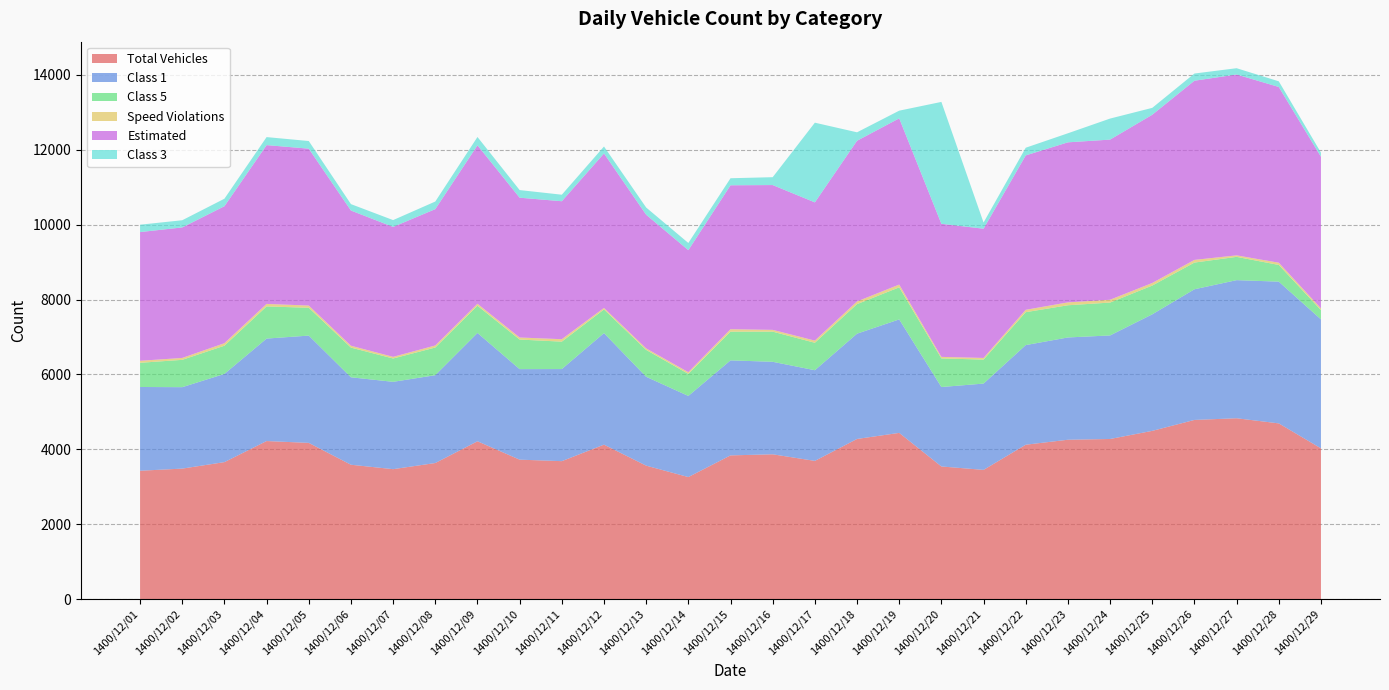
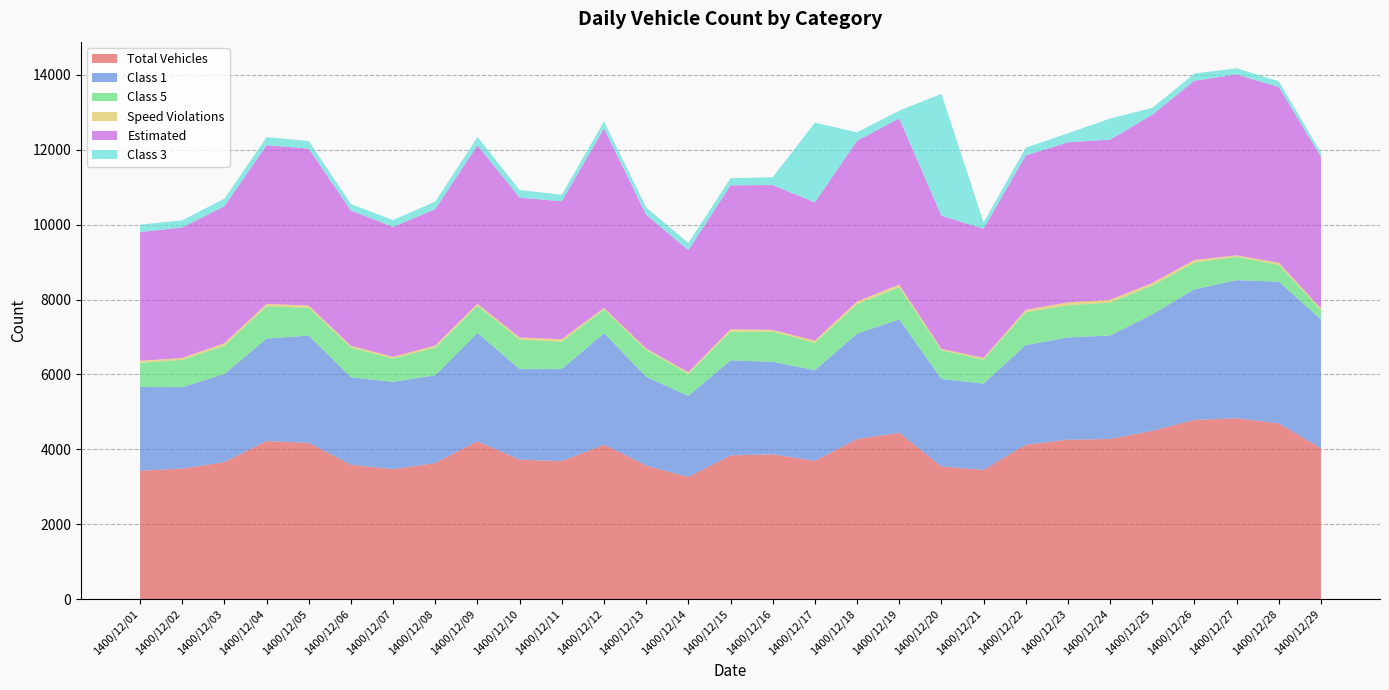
  {
    "Total Vehicles": {
      "1400/12/01": 3400,
      "1400/12/02": 3500,
      "1400/12/03": 3700,
      "1400/12/04": 4200,
      "1400/12/05": 4200,
      "1400/12/06": 3600,
      "1400/12/07": 3500,
      "1400/12/08": 3600,
      "1400/12/09": 4200,
      "1400/12/10": 3700,
      "1400/12/11": 3700,
      "1400/12/12": 4100,
      "1400/12/13": 3600,
      "1400/12/14": 3300,
      "1400/12/15": 3800,
      "1400/12/16": 3900,
      "1400/12/17": 3700,
      "1400/12/18": 4300,
      "1400/12/19": 4400,
      "1400/12/20": 3500,
      "1400/12/21": 3500,
      "1400/12/22": 4100,
      "1400/12/23": 4300,
      "1400/12/24": 4300,
      "1400/12/25": 4500,
      "1400/12/26": 4800,
      "1400/12/27": 4800,
      "1400/12/28": 4700,
      "1400/12/29": 4000
    },
    "Class 1": {
      "1400/12/01": 2200,
      "1400/12/02": 2200,
      "1400/12/03": 2400,
      "1400/12/04": 2700,
      "1400/12/05": 2900,
      "1400/12/06": 2300,
      "1400/12/07": 2300,
      "1400/12/08": 2300,
      "1400/12/09": 2900,
      "1400/12/10": 2400,
      "1400/12/11": 2500,
      "1400/12/12": 3000,
      "1400/12/13": 2400,
      "1400/12/14": 2200,
      "1400/12/15": 2500,
      "1400/12/16": 2500,
      "1400/12/17": 2400,
      "1400/12/18": 2800,
      "1400/12/19": 3000,
-     "1400/12/20": 2100,
+     "1400/12/20": 2300,
      "1400/12/21": 2300,
      "1400/12/22": 2700,
      "1400/12/23": 2700,
      "1400/12/24": 2800,
      "1400/12/25": 3100,
      "1400/12/26": 3500,
      "1400/12/27": 3700,
      "1400/12/28": 3800,
      "1400/12/29": 3400
    },
    "Class 5": {
      "1400/12/18": 800,
      "1400/12/19": 900,
      "1400/12/23": 900,
      "1400/12/24": 900,
      "1400/12/25": 800,
      "1400/12/26": 700
    },
    "Speed Violations": {
      "1400/12/18": 100,
      "1400/12/19": 100,
      "1400/12/23": 100,
      "1400/12/24": 100,
      "1400/12/25": 100,
      "1400/12/26": 100
    },
    "Estimated": {
      "1400/12/01": 3400,
      "1400/12/02": 3500,
      "1400/12/03": 3700,
      "1400/12/04": 4200,
      "1400/12/05": 4200,
      "1400/12/06": 3600,
      "1400/12/07": 3500,
      "1400/12/08": 3600,
      "1400/12/09": 4200,
      "1400/12/10": 3700,
      "1400/12/11": 3700,
-     "1400/12/12": 4100,
+     "1400/12/12": 4800,
      "1400/12/13": 3600,
      "1400/12/14": 3300,
      "1400/12/15": 3800,
      "1400/12/16": 3900,
      "1400/12/17": 3700,
      "1400/12/18": 4300,
      "1400/12/19": 4400,
      "1400/12/20": 3600,
      "1400/12/21": 3500,
      "1400/12/22": 4100,
      "1400/12/23": 4300,
      "1400/12/24": 4300,
      "1400/12/25": 4500,
      "1400/12/26": 4800,
      "1400/12/27": 4800,
      "1400/12/28": 4700,
      "1400/12/29": 4100
    },
    "Class 3": {
      "1400/12/01": 200,
      "1400/12/02": 200,
      "1400/12/03": 200,
      "1400/12/04": 200,
      "1400/12/05": 200,
      "1400/12/06": 200,
      "1400/12/07": 200,
      "1400/12/08": 200,
      "1400/12/09": 200,
      "1400/12/10": 200,
      "1400/12/11": 200,
      "1400/12/12": 200,
      "1400/12/13": 200,
      "1400/12/14": 200,
      "1400/12/15": 200,
      "1400/12/16": 200,
      "1400/12/17": 2100,
      "1400/12/18": 200,
      "1400/12/19": 200,
      "1400/12/20": 3300,
      "1400/12/21": 200,
      "1400/12/22": 200,
      "1400/12/23": 200,
      "1400/12/24": 600,
      "1400/12/25": 200,
      "1400/12/26": 200,
      "1400/12/27": 200,
      "1400/12/28": 200,
      "1400/12/29": 100
    }
  }
